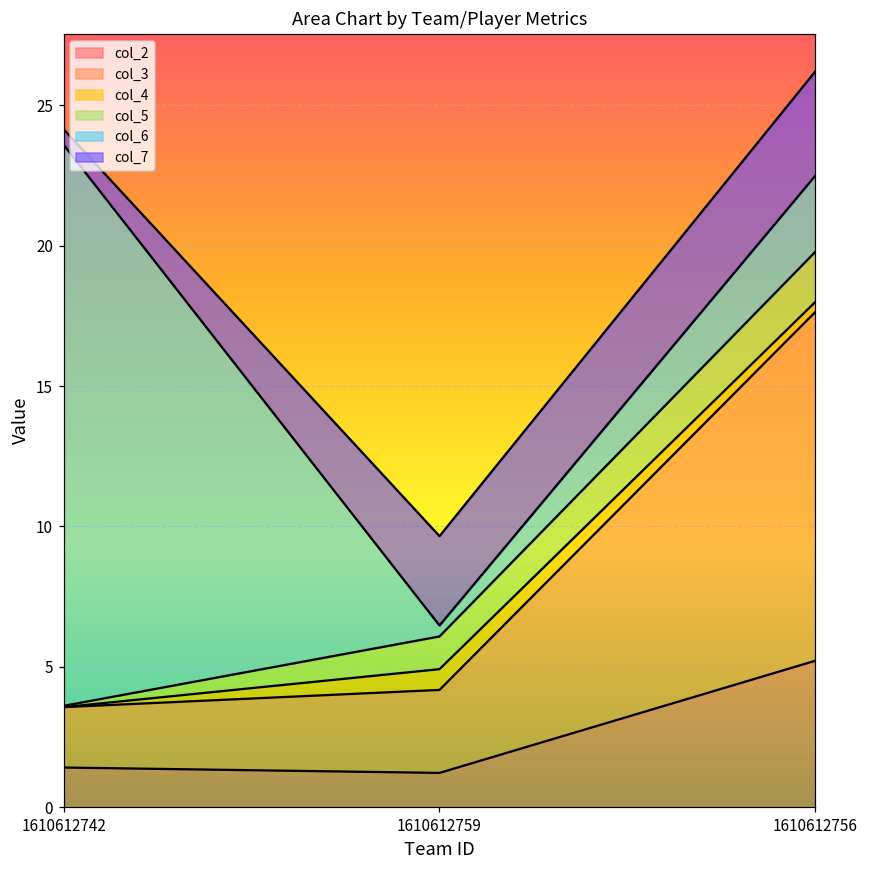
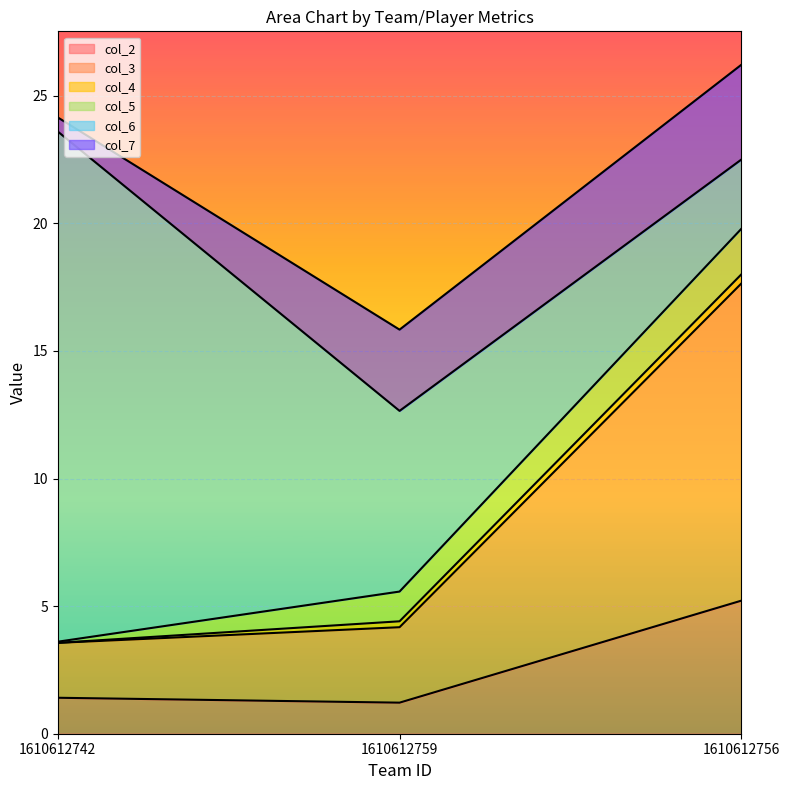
  {
    "col_4": {
-     "1610612759": 0.7,
+     "1610612759": 0.2,
      "1610612756": 0.4
    },
    "col_5": {
      "1610612759": 1.2,
      "1610612756": 1.8
    },
    "col_6": {
      "1610612742": 20.0,
-     "1610612759": 0.4,
+     "1610612759": 7.1,
      "1610612756": 2.7
    },
    "col_7": {
      "1610612742": 0.6,
      "1610612759": 3.2,
      "1610612756": 3.7
    }
  }
